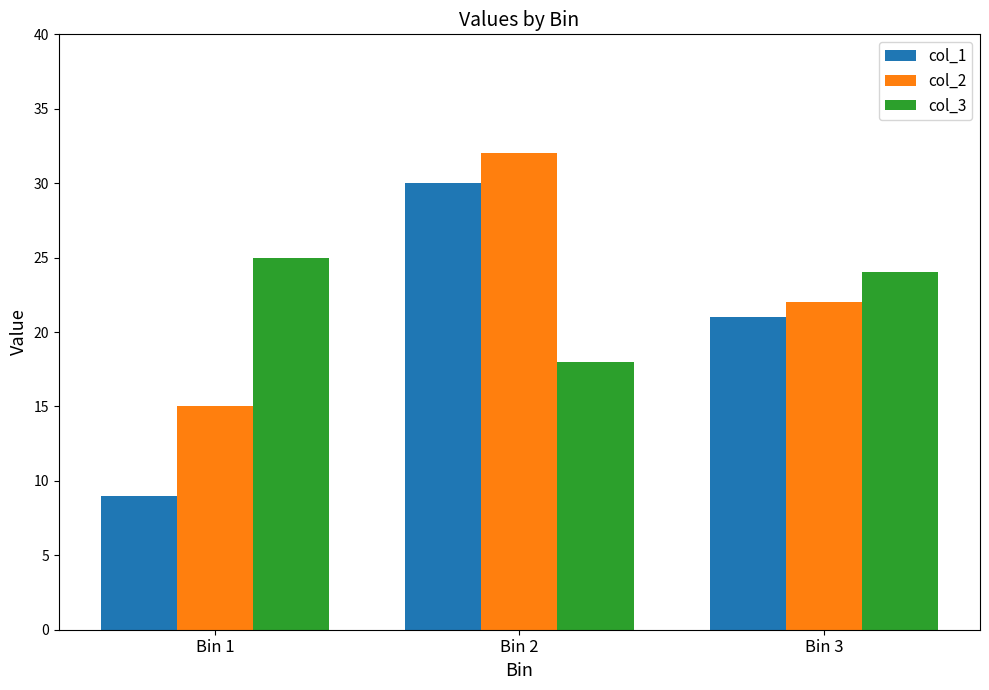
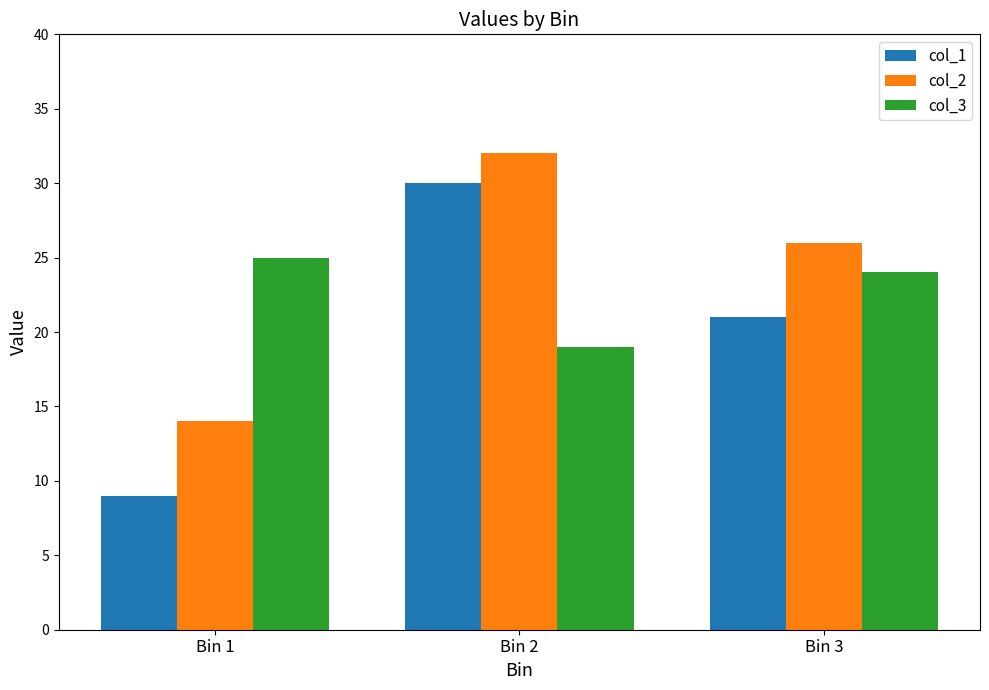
  {
    "col_1": {
      "Bin 1": 9,
      "Bin 2": 30,
      "Bin 3": 21
    },
    "col_2": {
-     "Bin 1": 15,
+     "Bin 1": 14,
      "Bin 2": 32,
-     "Bin 3": 22
+     "Bin 3": 26
    },
    "col_3": {
      "Bin 1": 25,
-     "Bin 2": 18,
+     "Bin 2": 19,
      "Bin 3": 24
    }
  }
